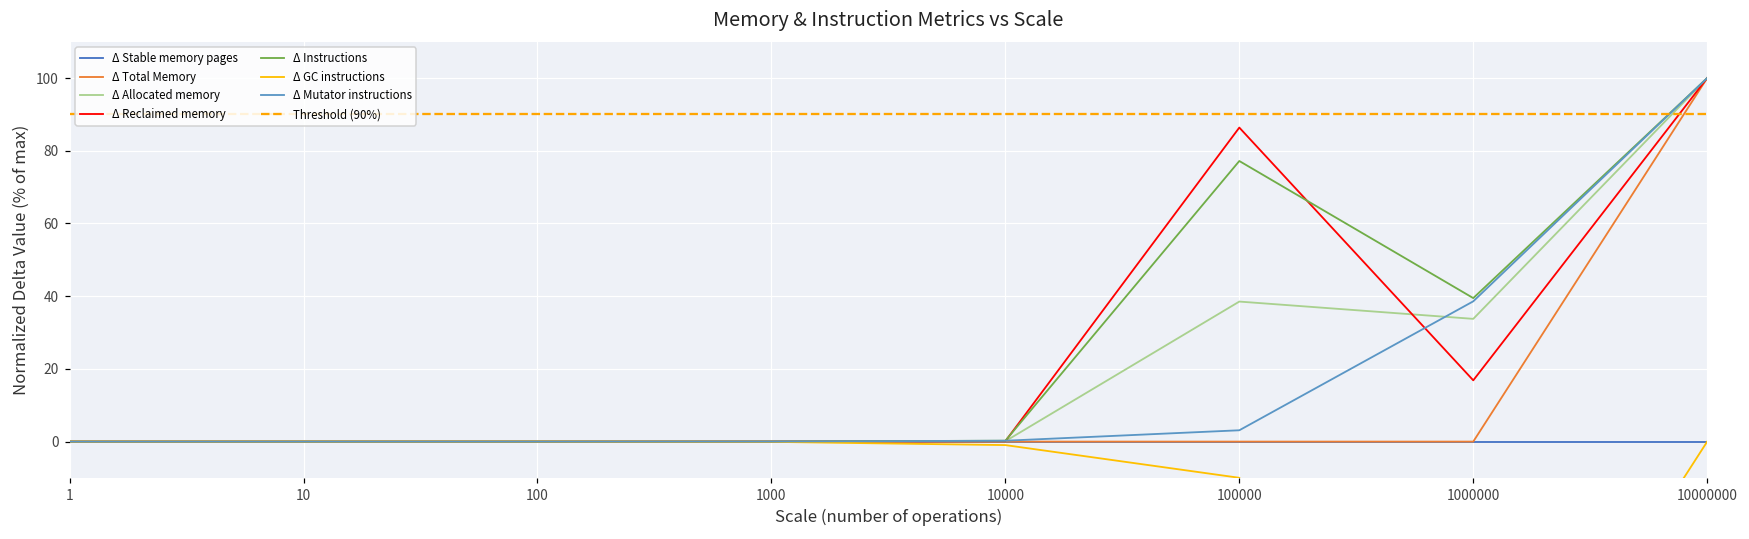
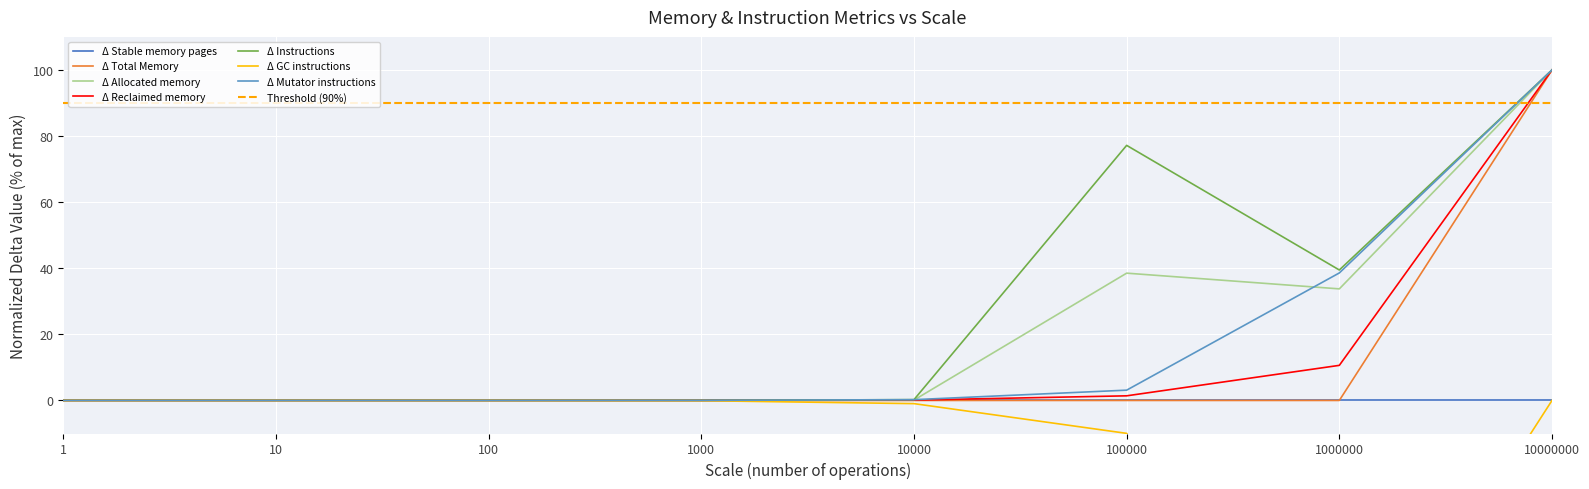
  {
    "Δ Allocated memory": {
      "100000": 39,
      "1000000": 34
    },
    "Δ Reclaimed memory": {
-     "100000": 86,
-     "1000000": 17
+     "100000": 1,
+     "1000000": 11
    },
    "Δ Instructions": {
      "100000": 77,
      "1000000": 39
    },
    "Δ GC instructions": {
      "10000": -1,
      "100000": -10
    }
  }
